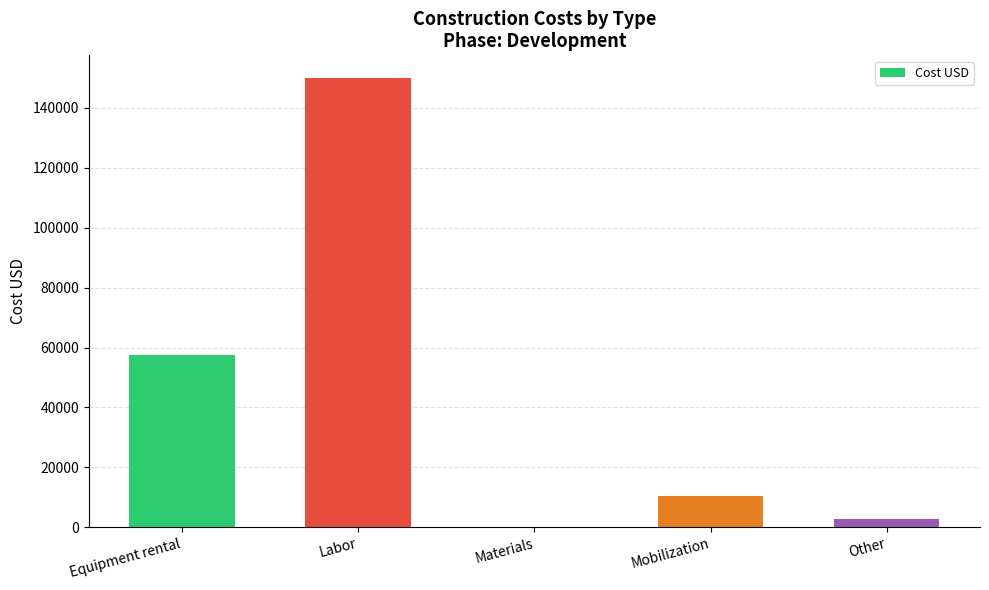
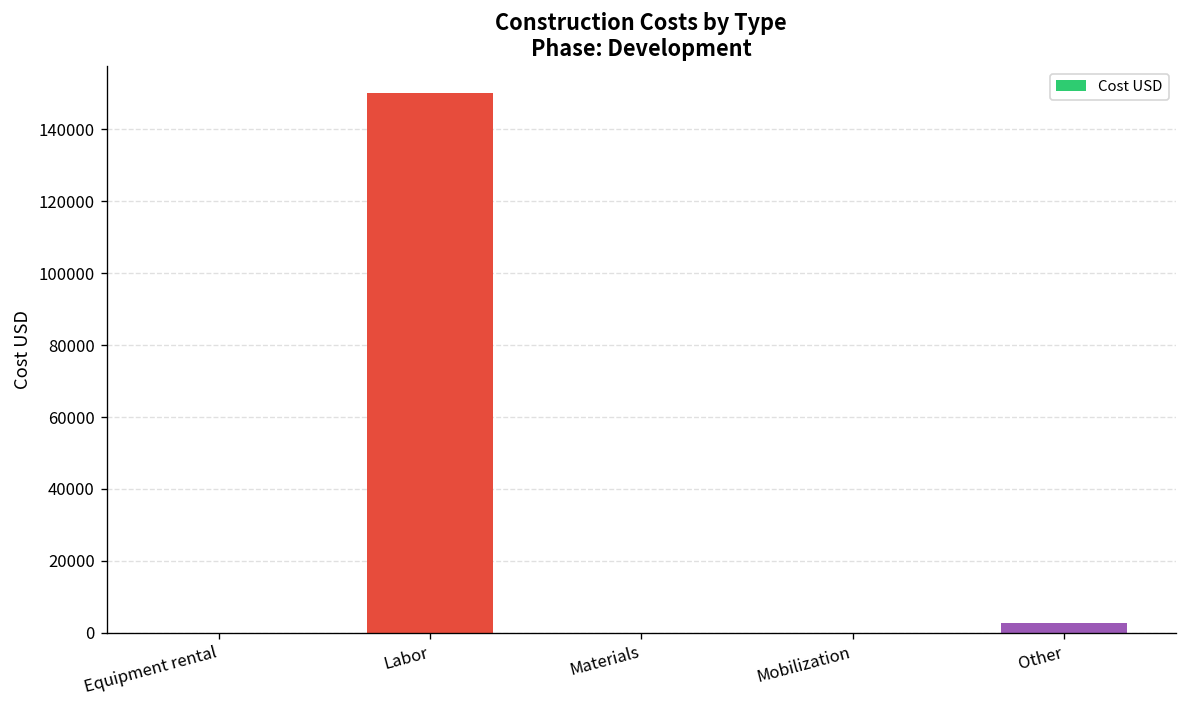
  {
-   "Equipment rental": 57000,
+   "Equipment rental": 0,
    "Labor": 150000,
    "Materials": 0,
-   "Mobilization": 10000,
+   "Mobilization": 0,
    "Other": 3000
  }
